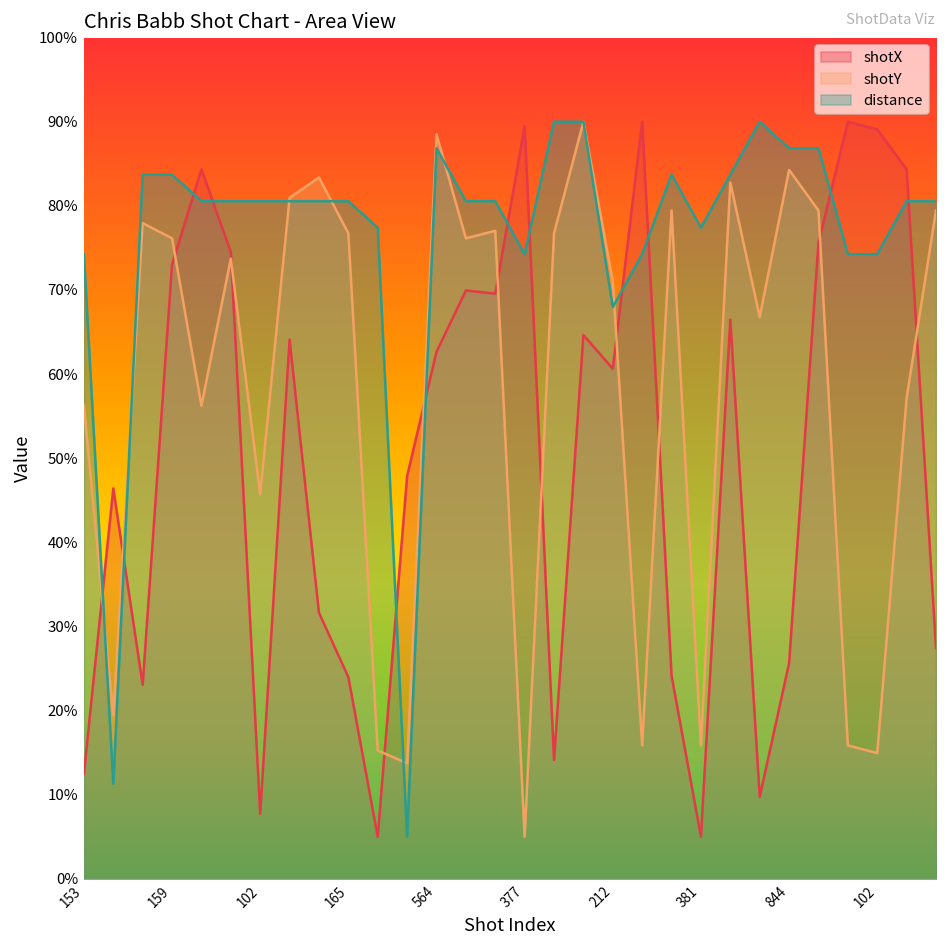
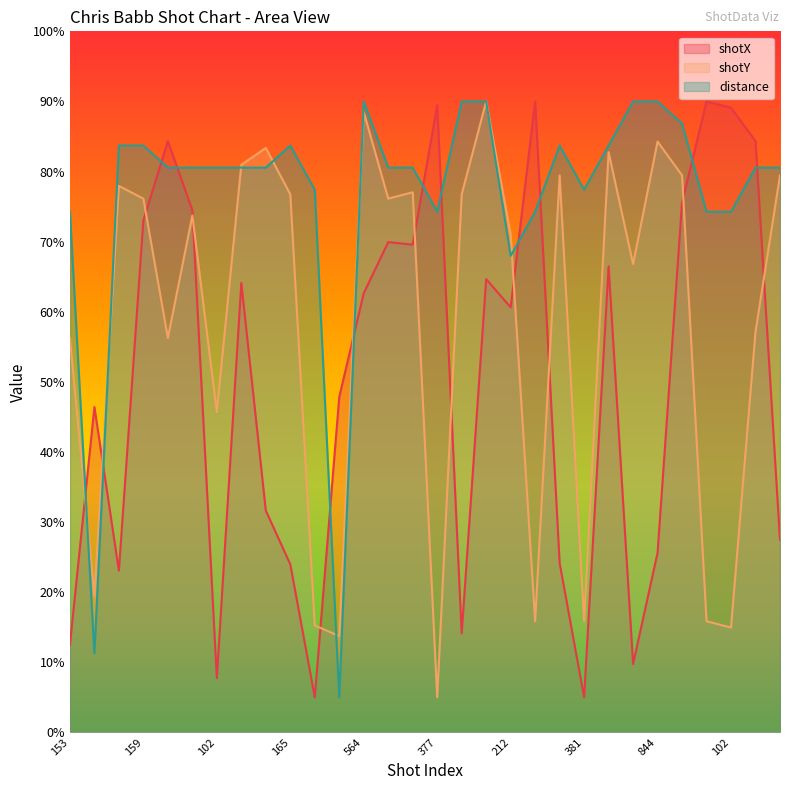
  {
    "distance": {
      "153": "74%",
      "159": "84%",
-     "165": "81%",
-     "564": "87%",
+     "165": "84%",
+     "564": "90%",
      "377": "74%",
      "212": "68%",
      "381": "77%",
-     "844": "87%"
+     "844": "90%"
    }
  }
